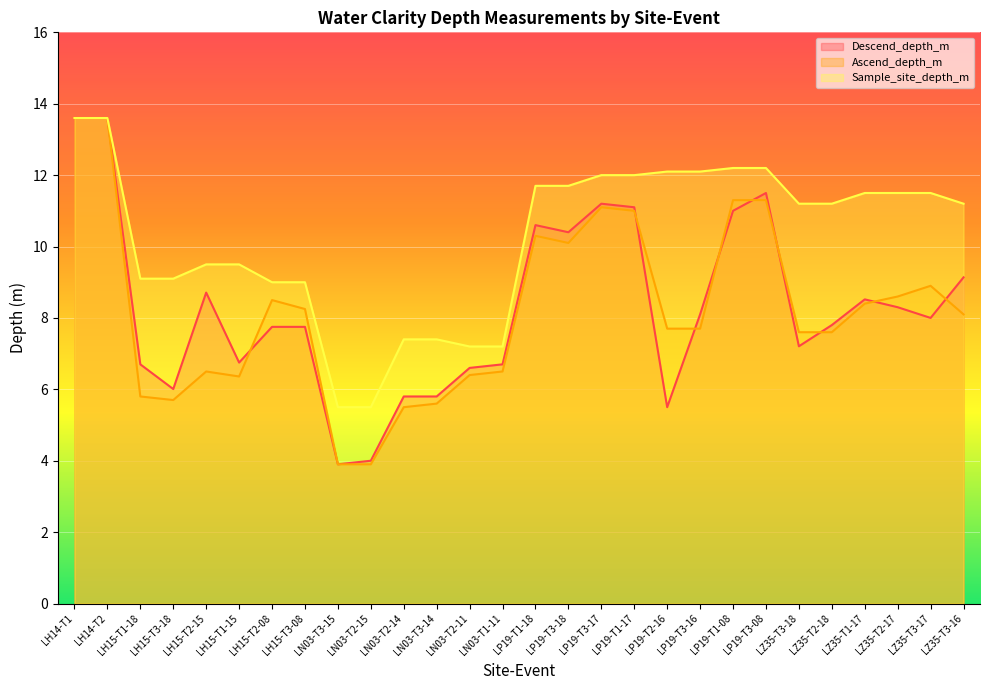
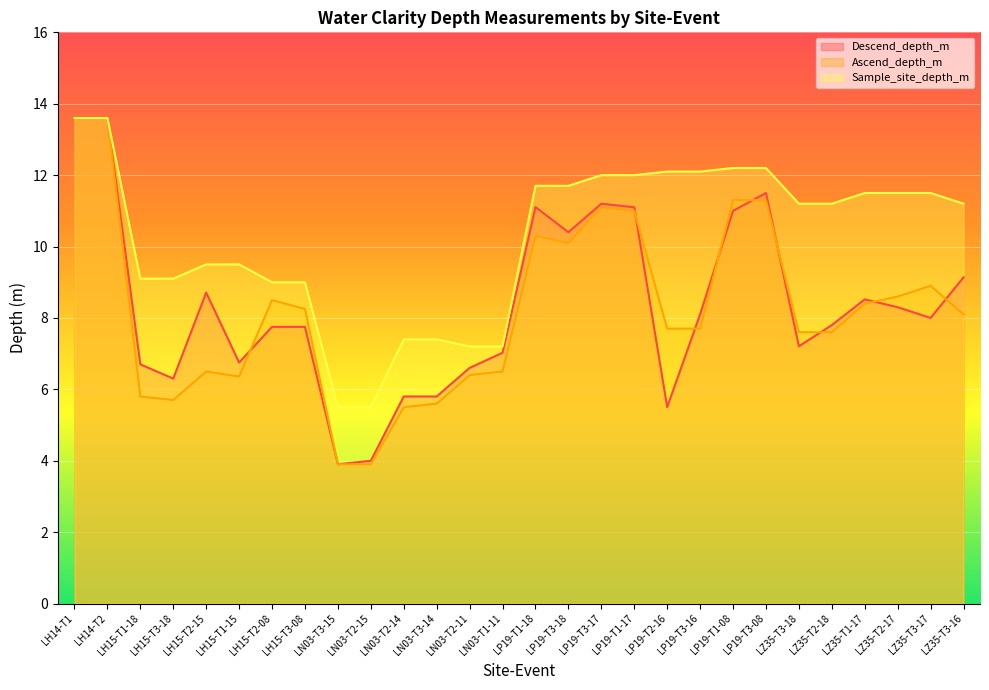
  {
    "Descend_depth_m": {
      "LH15-T1-18": 6.7,
-     "LH15-T3-18": 6.0,
+     "LH15-T3-18": 6.3,
      "LH15-T2-15": 8.7,
      "LH15-T1-15": 6.8,
      "LH15-T2-08": 7.8,
      "LH15-T3-08": 7.8,
      "LN03-T2-15": 4.0,
      "LN03-T2-14": 5.8,
      "LN03-T3-14": 5.8,
      "LN03-T2-11": 6.6,
-     "LN03-T1-11": 6.7,
-     "LP19-T1-18": 10.6,
+     "LN03-T1-11": 7.0,
+     "LP19-T1-18": 11.1,
      "LP19-T3-18": 10.4,
      "LP19-T3-17": 11.2,
      "LP19-T1-17": 11.1,
      "LP19-T2-16": 5.5,
      "LP19-T3-16": 8.1,
      "LP19-T1-08": 11.0,
      "LP19-T3-08": 11.5,
      "LZ35-T3-18": 7.2,
      "LZ35-T2-18": 7.8,
      "LZ35-T1-17": 8.5,
      "LZ35-T2-17": 8.3,
      "LZ35-T3-17": 8.0,
      "LZ35-T3-16": 9.1
    }
  }
